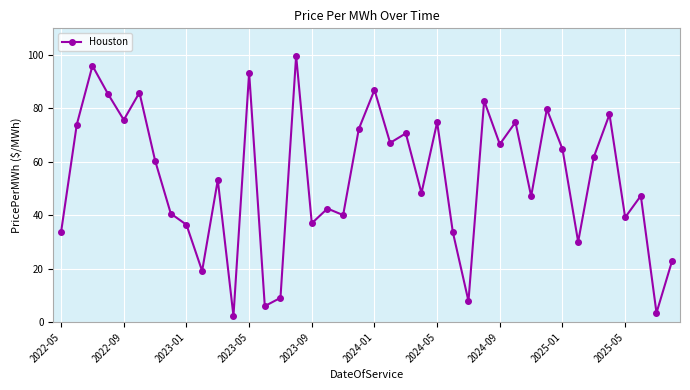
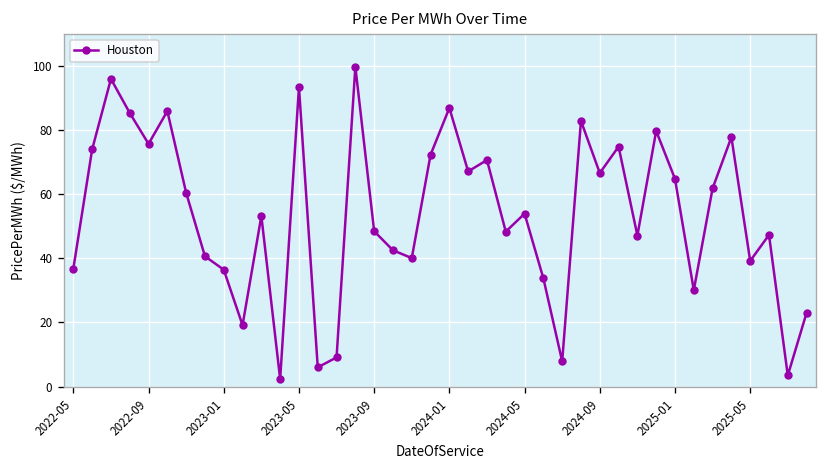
  {
-   "2022-05": 34,
+   "2022-05": 37,
    "2022-09": 76,
    "2023-01": 36,
    "2023-05": 93,
-   "2023-09": 37,
+   "2023-09": 48,
    "2024-01": 87,
-   "2024-05": 75,
+   "2024-05": 54,
    "2024-09": 67,
    "2025-01": 65,
    "2025-05": 39
  }
